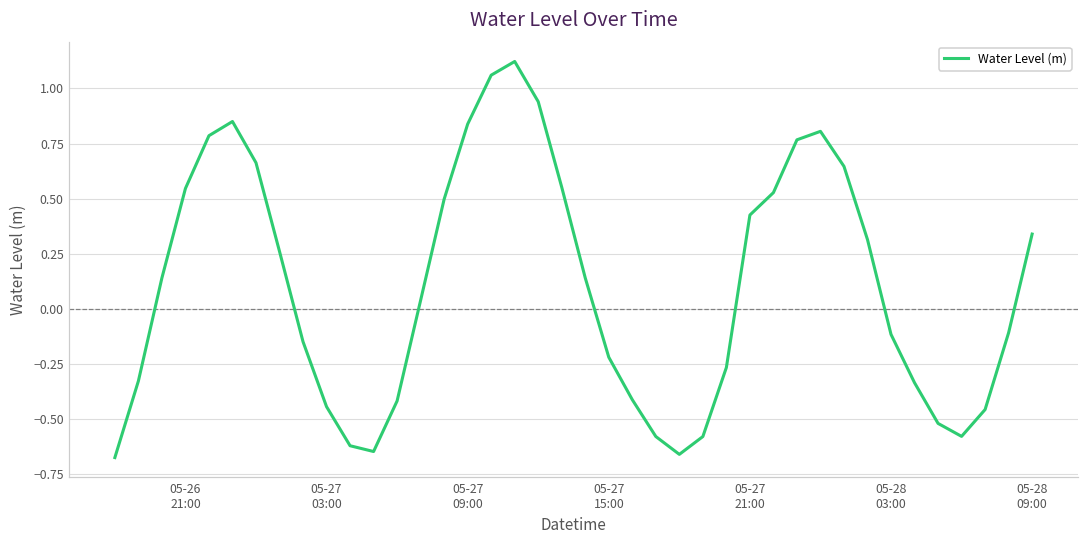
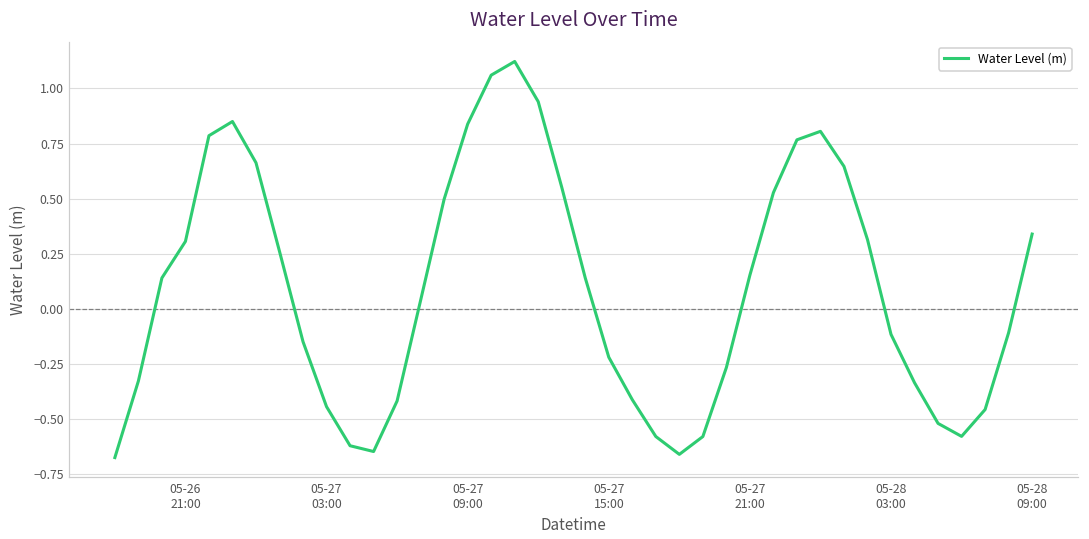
  {
-   "05-26 21:00": 0.55,
+   "05-26 21:00": 0.31,
    "05-27 03:00": -0.44,
    "05-27 09:00": 0.84,
    "05-27 15:00": -0.22,
-   "05-27 21:00": 0.43,
+   "05-27 21:00": 0.15,
    "05-28 03:00": -0.12,
    "05-28 09:00": 0.34
  }
